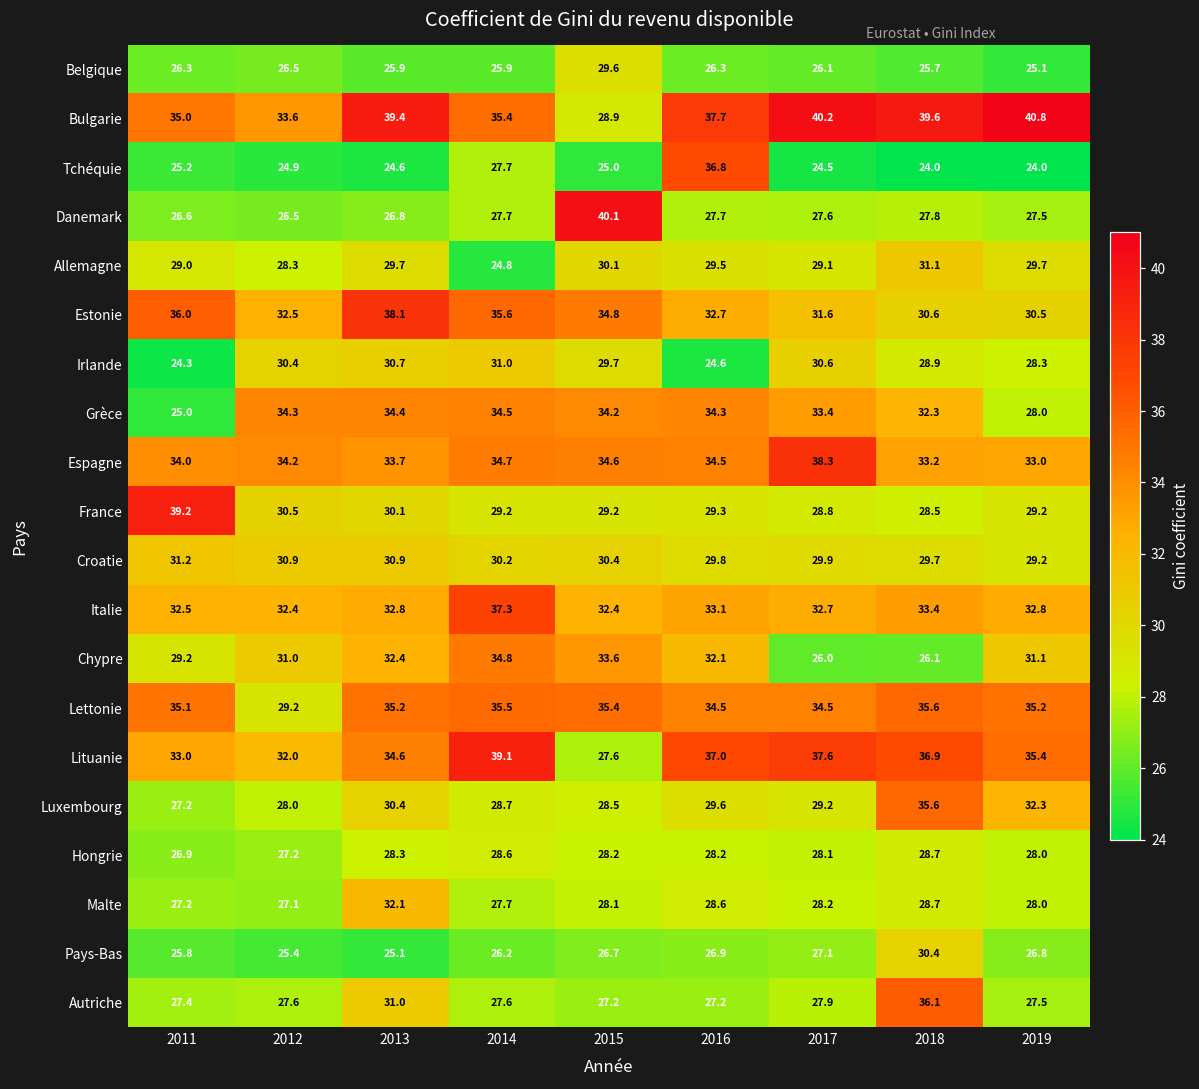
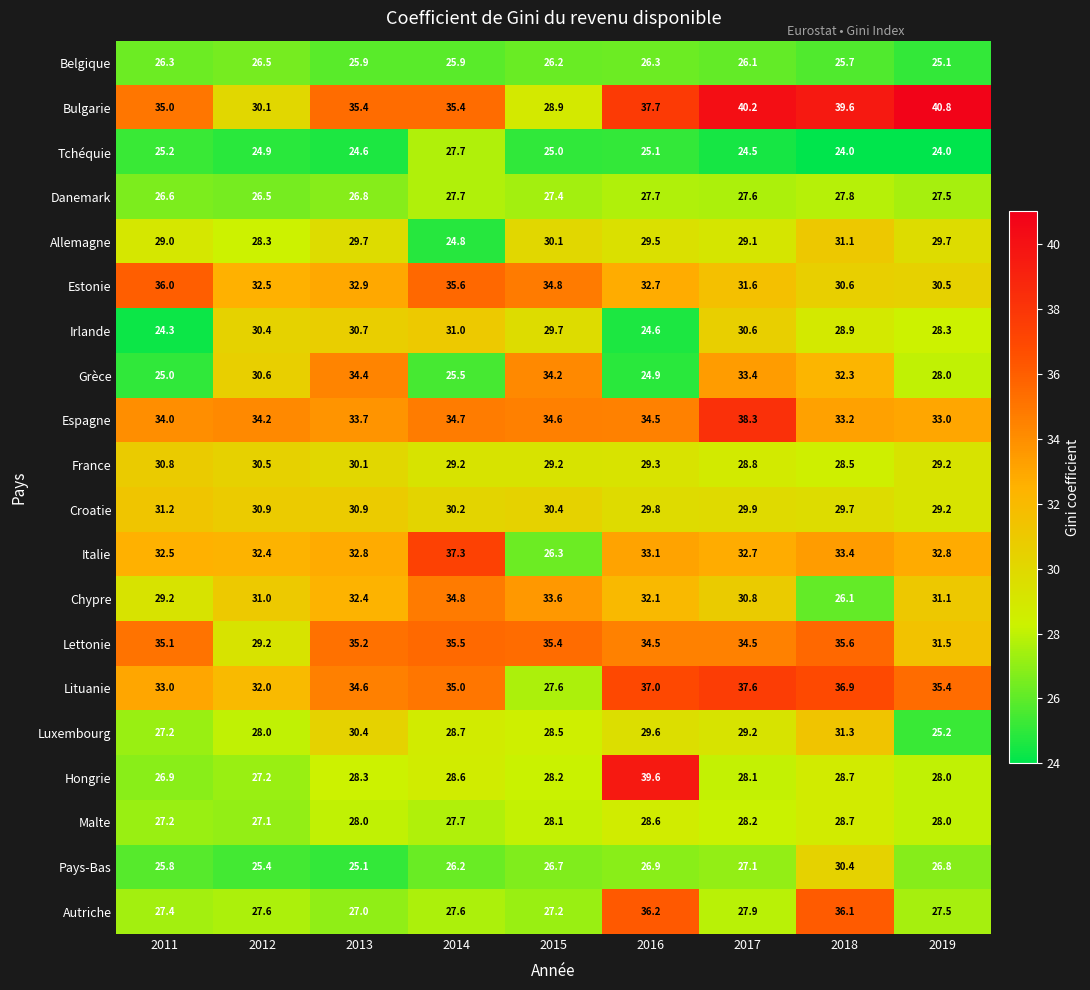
  {
    "Belgique": {
      "2011": 26.3,
      "2012": 26.5,
      "2013": 25.9,
      "2014": 25.9,
-     "2015": 29.6,
+     "2015": 26.2,
      "2016": 26.3,
      "2017": 26.1,
      "2018": 25.7,
      "2019": 25.1
    },
    "Bulgarie": {
      "2011": 35.0,
-     "2012": 33.6,
-     "2013": 39.4,
+     "2012": 30.1,
+     "2013": 35.4,
      "2014": 35.4,
      "2015": 28.9,
      "2016": 37.7,
      "2017": 40.2,
      "2018": 39.6,
      "2019": 40.8
    },
    "Tchéquie": {
      "2011": 25.2,
      "2012": 24.9,
      "2013": 24.6,
      "2014": 27.7,
      "2015": 25.0,
-     "2016": 36.8,
+     "2016": 25.1,
      "2017": 24.5,
      "2018": 24.0,
      "2019": 24.0
    },
    "Danemark": {
      "2011": 26.6,
      "2012": 26.5,
      "2013": 26.8,
      "2014": 27.7,
-     "2015": 40.1,
+     "2015": 27.4,
      "2016": 27.7,
      "2017": 27.6,
      "2018": 27.8,
      "2019": 27.5
    },
    "Allemagne": {
      "2011": 29.0,
      "2012": 28.3,
      "2013": 29.7,
      "2014": 24.8,
      "2015": 30.1,
      "2016": 29.5,
      "2017": 29.1,
      "2018": 31.1,
      "2019": 29.7
    },
    "Estonie": {
      "2011": 36.0,
      "2012": 32.5,
-     "2013": 38.1,
+     "2013": 32.9,
      "2014": 35.6,
      "2015": 34.8,
      "2016": 32.7,
      "2017": 31.6,
      "2018": 30.6,
      "2019": 30.5
    },
    "Irlande": {
      "2011": 24.3,
      "2012": 30.4,
      "2013": 30.7,
      "2014": 31.0,
      "2015": 29.7,
      "2016": 24.6,
      "2017": 30.6,
      "2018": 28.9,
      "2019": 28.3
    },
    "Grèce": {
      "2011": 25.0,
-     "2012": 34.3,
+     "2012": 30.6,
      "2013": 34.4,
-     "2014": 34.5,
+     "2014": 25.5,
      "2015": 34.2,
-     "2016": 34.3,
+     "2016": 24.9,
      "2017": 33.4,
      "2018": 32.3,
      "2019": 28.0
    },
    "Espagne": {
      "2011": 34.0,
      "2012": 34.2,
      "2013": 33.7,
      "2014": 34.7,
      "2015": 34.6,
      "2016": 34.5,
      "2017": 38.3,
      "2018": 33.2,
      "2019": 33.0
    },
    "France": {
-     "2011": 39.2,
+     "2011": 30.8,
      "2012": 30.5,
      "2013": 30.1,
      "2014": 29.2,
      "2015": 29.2,
      "2016": 29.3,
      "2017": 28.8,
      "2018": 28.5,
      "2019": 29.2
    },
    "Croatie": {
      "2011": 31.2,
      "2012": 30.9,
      "2013": 30.9,
      "2014": 30.2,
      "2015": 30.4,
      "2016": 29.8,
      "2017": 29.9,
      "2018": 29.7,
      "2019": 29.2
    },
    "Italie": {
      "2011": 32.5,
      "2012": 32.4,
      "2013": 32.8,
      "2014": 37.3,
-     "2015": 32.4,
+     "2015": 26.3,
      "2016": 33.1,
      "2017": 32.7,
      "2018": 33.4,
      "2019": 32.8
    },
    "Chypre": {
      "2011": 29.2,
      "2012": 31.0,
      "2013": 32.4,
      "2014": 34.8,
      "2015": 33.6,
      "2016": 32.1,
-     "2017": 26.0,
+     "2017": 30.8,
      "2018": 26.1,
      "2019": 31.1
    },
    "Lettonie": {
      "2011": 35.1,
      "2012": 29.2,
      "2013": 35.2,
      "2014": 35.5,
      "2015": 35.4,
      "2016": 34.5,
      "2017": 34.5,
      "2018": 35.6,
-     "2019": 35.2
+     "2019": 31.5
    },
    "Lituanie": {
      "2011": 33.0,
      "2012": 32.0,
      "2013": 34.6,
-     "2014": 39.1,
+     "2014": 35.0,
      "2015": 27.6,
      "2016": 37.0,
      "2017": 37.6,
      "2018": 36.9,
      "2019": 35.4
    },
    "Luxembourg": {
      "2011": 27.2,
      "2012": 28.0,
      "2013": 30.4,
      "2014": 28.7,
      "2015": 28.5,
      "2016": 29.6,
      "2017": 29.2,
-     "2018": 35.6,
-     "2019": 32.3
+     "2018": 31.3,
+     "2019": 25.2
    },
    "Hongrie": {
      "2011": 26.9,
      "2012": 27.2,
      "2013": 28.3,
      "2014": 28.6,
      "2015": 28.2,
-     "2016": 28.2,
+     "2016": 39.6,
      "2017": 28.1,
      "2018": 28.7,
      "2019": 28.0
    },
    "Malte": {
      "2011": 27.2,
      "2012": 27.1,
-     "2013": 32.1,
+     "2013": 28.0,
      "2014": 27.7,
      "2015": 28.1,
      "2016": 28.6,
      "2017": 28.2,
      "2018": 28.7,
      "2019": 28.0
    },
    "Pays-Bas": {
      "2011": 25.8,
      "2012": 25.4,
      "2013": 25.1,
      "2014": 26.2,
      "2015": 26.7,
      "2016": 26.9,
      "2017": 27.1,
      "2018": 30.4,
      "2019": 26.8
    },
    "Autriche": {
      "2011": 27.4,
      "2012": 27.6,
-     "2013": 31.0,
+     "2013": 27.0,
      "2014": 27.6,
      "2015": 27.2,
-     "2016": 27.2,
+     "2016": 36.2,
      "2017": 27.9,
      "2018": 36.1,
      "2019": 27.5
    }
  }
